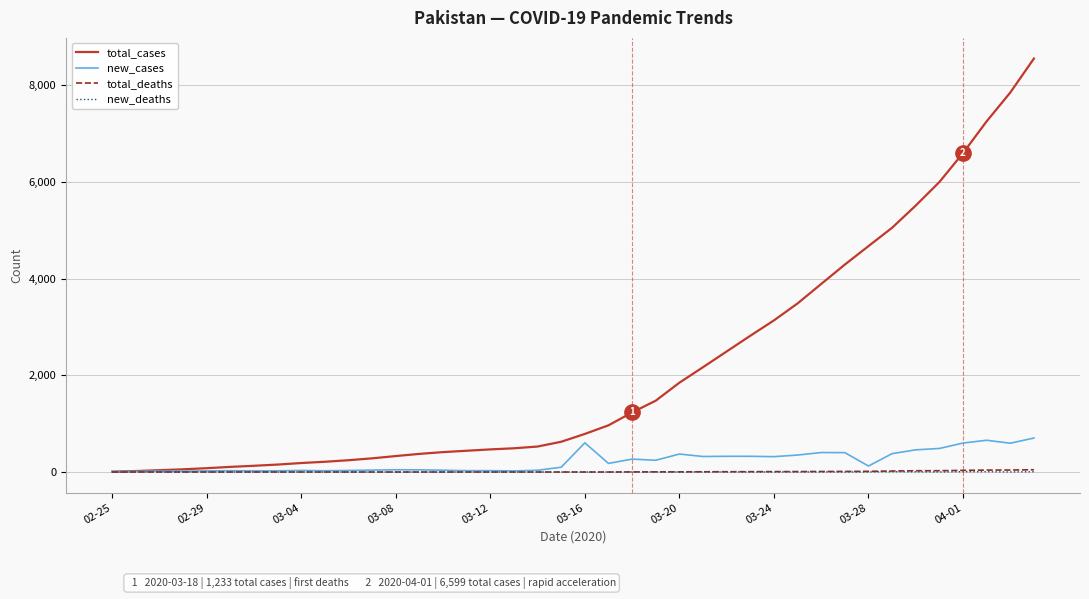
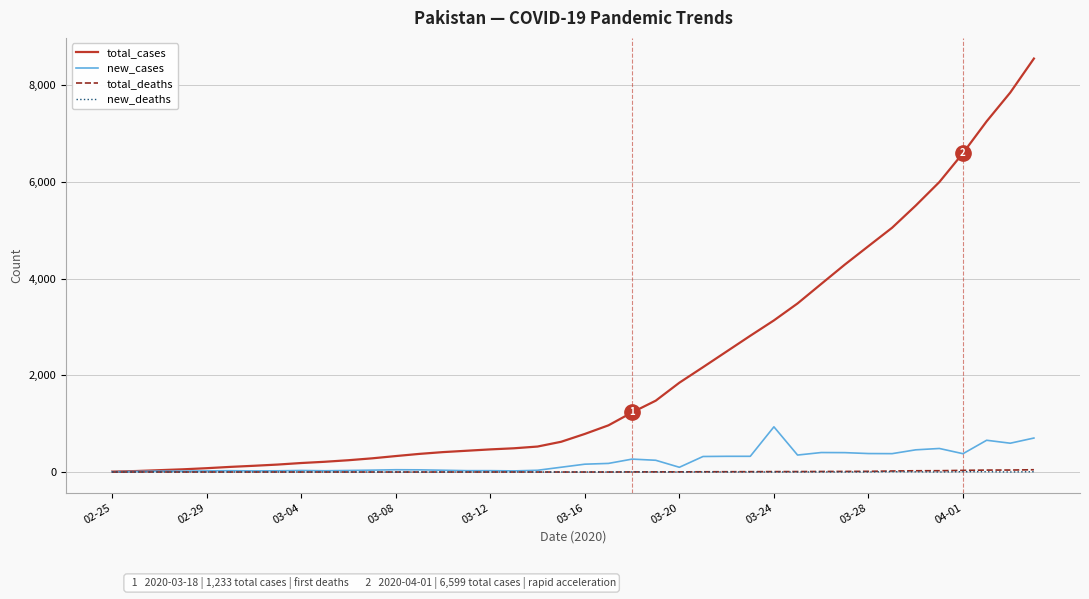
  {
    "new_cases": {
-     "03-16": 600,
-     "03-20": 400,
-     "03-24": 300,
-     "03-28": 100,
-     "04-01": 600
+     "03-16": 200,
+     "03-20": 100,
+     "03-24": 900,
+     "03-28": 400,
+     "04-01": 400
    }
  }
